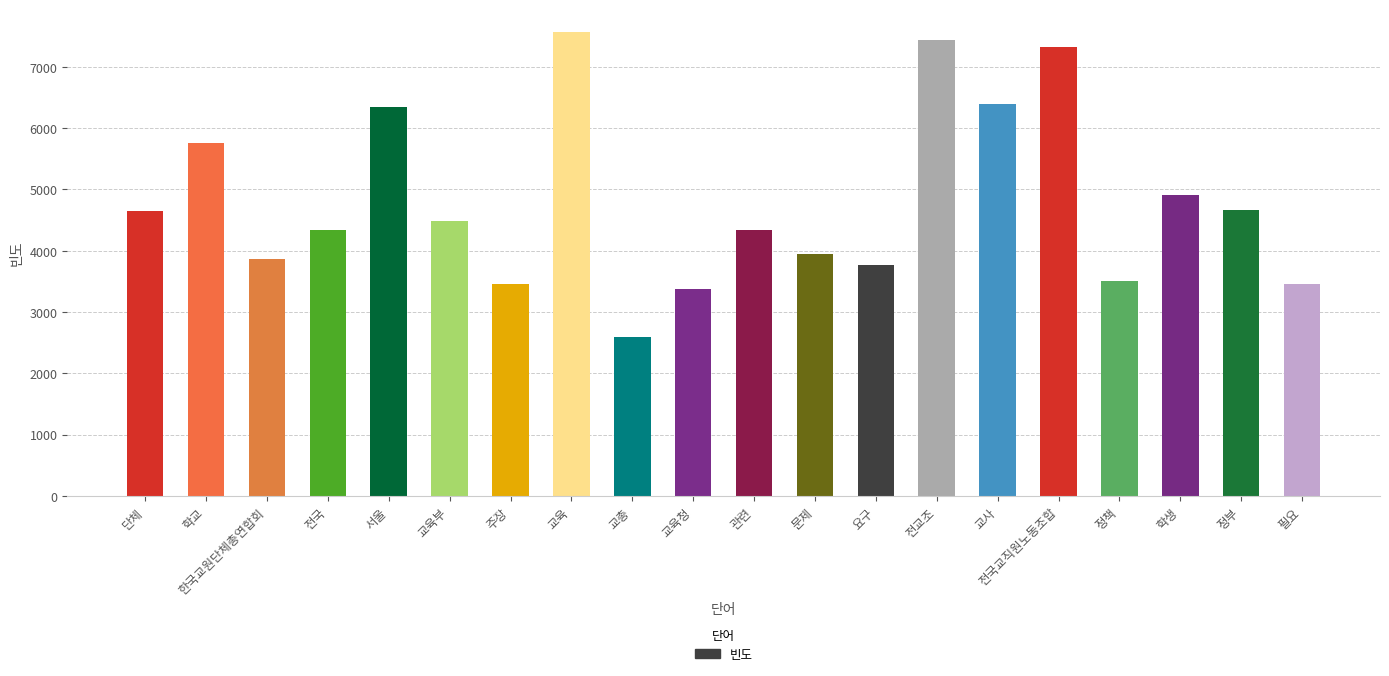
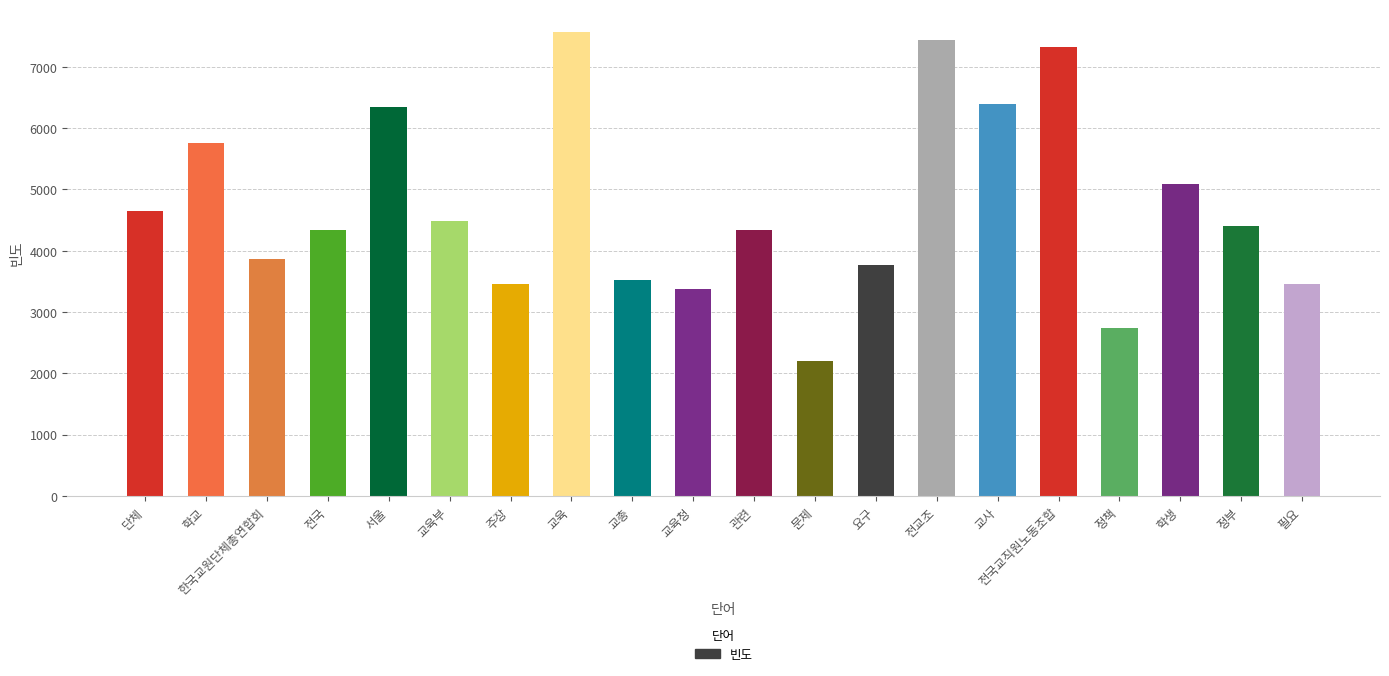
  {
    "단체": 4600,
    "학교": 5800,
    "한국교원단체총연합회": 3900,
    "전국": 4300,
    "서울": 6300,
    "교육부": 4500,
    "주장": 3500,
    "교육": 7600,
-   "교총": 2600,
+   "교총": 3500,
    "교육청": 3400,
    "관련": 4300,
-   "문제": 3900,
+   "문제": 2200,
    "요구": 3800,
    "전교조": 7400,
    "교사": 6400,
    "전국교직원노동조합": 7300,
-   "정책": 3500,
-   "학생": 4900,
-   "정부": 4700,
+   "정책": 2700,
+   "학생": 5100,
+   "정부": 4400,
    "필요": 3500
  }
